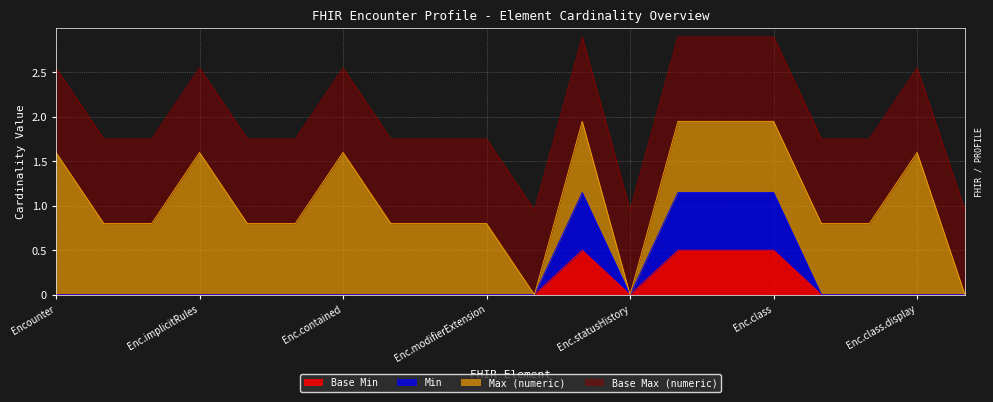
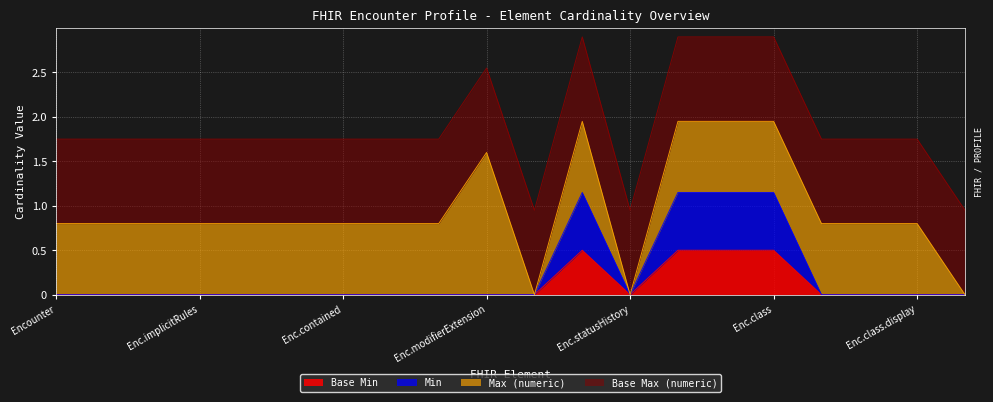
  {
    "Base Min": {
      "Enc.class": 0.5
    },
    "Min": {
      "Enc.class": 0.6
    },
    "Max (numeric)": {
-     "Encounter": 1.6,
-     "Enc.implicitRules": 1.6,
-     "Enc.contained": 1.6,
-     "Enc.modifierExtension": 0.8,
+     "Encounter": 0.8,
+     "Enc.implicitRules": 0.8,
+     "Enc.contained": 0.8,
+     "Enc.modifierExtension": 1.6,
      "Enc.class": 0.8,
-     "Enc.class.display": 1.6
+     "Enc.class.display": 0.8
    },
    "Base Max (numeric)": {
      "Encounter": 0.9,
      "Enc.implicitRules": 0.9,
      "Enc.contained": 0.9,
      "Enc.modifierExtension": 1.0,
      "Enc.statusHistory": 1.0,
      "Enc.class": 1.0,
      "Enc.class.display": 0.9
    }
  }
